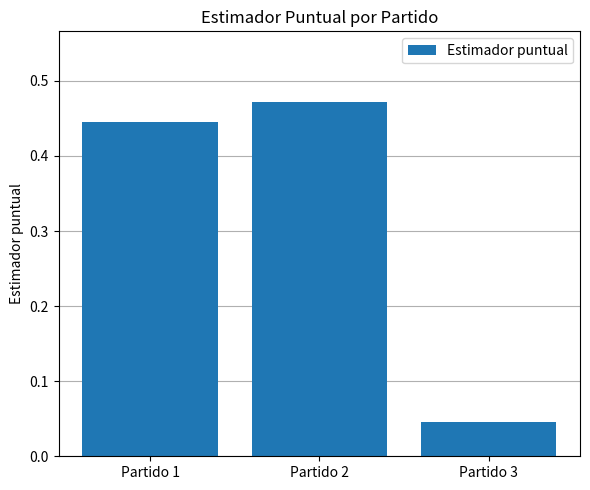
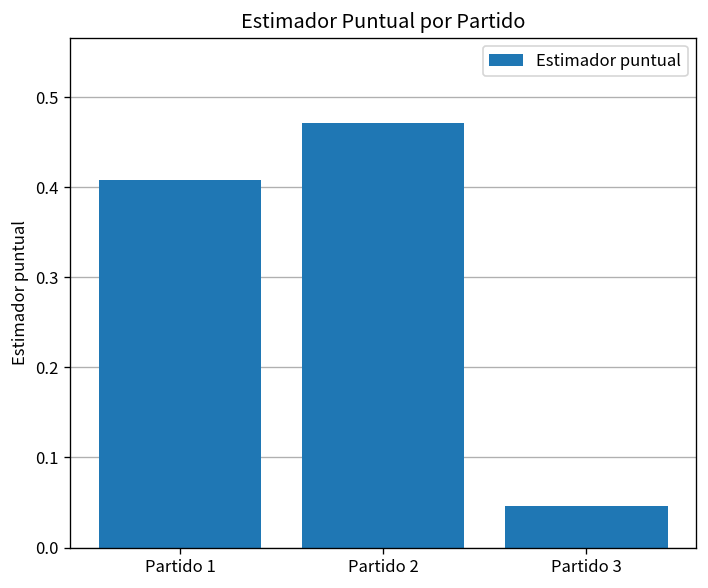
  {
-   "Partido 1": 0.44,
+   "Partido 1": 0.41,
    "Partido 2": 0.47,
    "Partido 3": 0.05
  }
